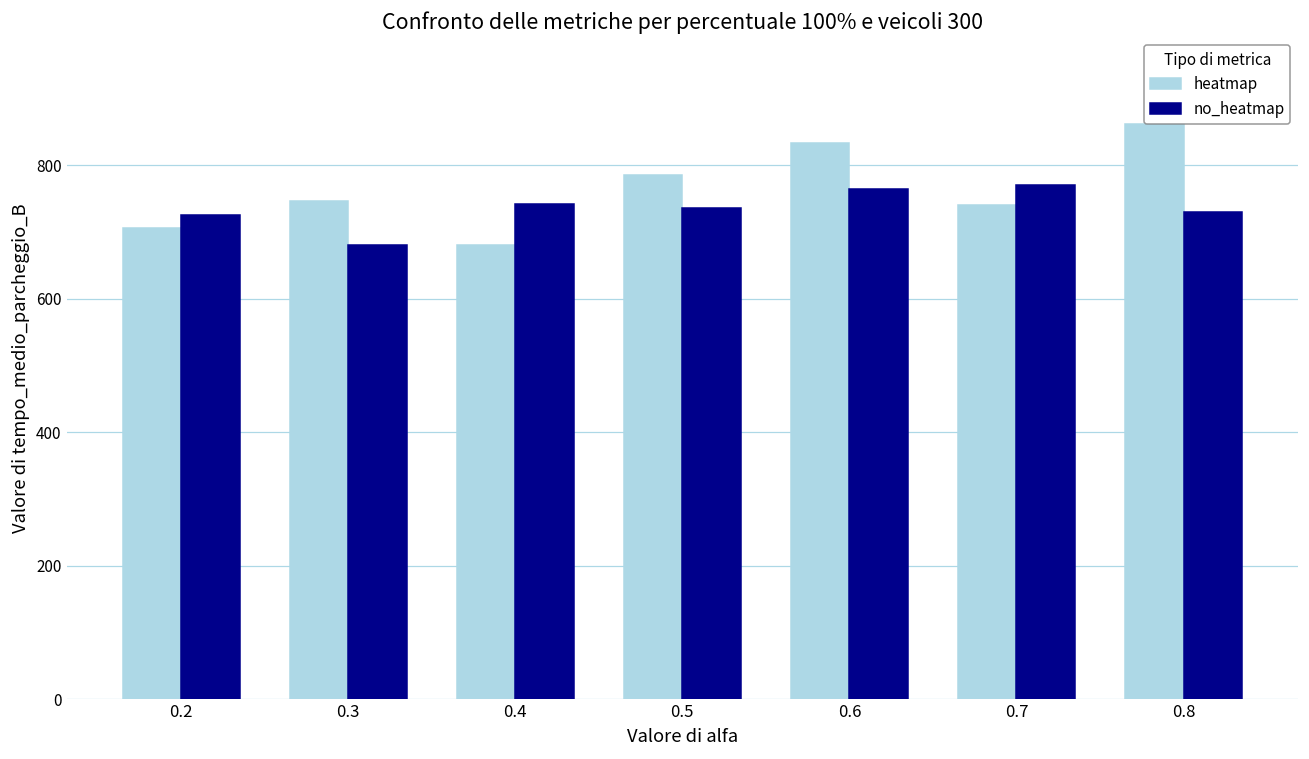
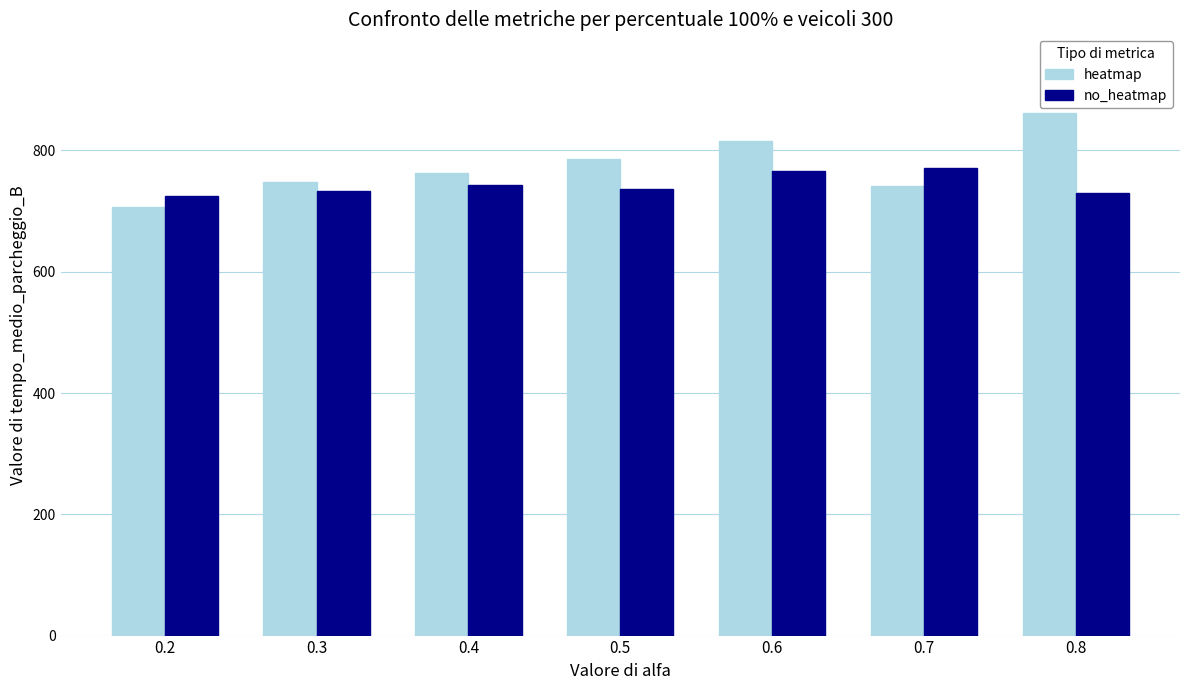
  {
    "heatmap": {
      "0.2": 710,
      "0.3": 750,
-     "0.4": 680,
+     "0.4": 760,
      "0.5": 790,
-     "0.6": 830,
+     "0.6": 820,
      "0.7": 740,
      "0.8": 860
    },
    "no_heatmap": {
      "0.2": 730,
-     "0.3": 680,
+     "0.3": 730,
      "0.4": 740,
      "0.5": 740,
      "0.6": 770,
      "0.7": 770,
      "0.8": 730
    }
  }
